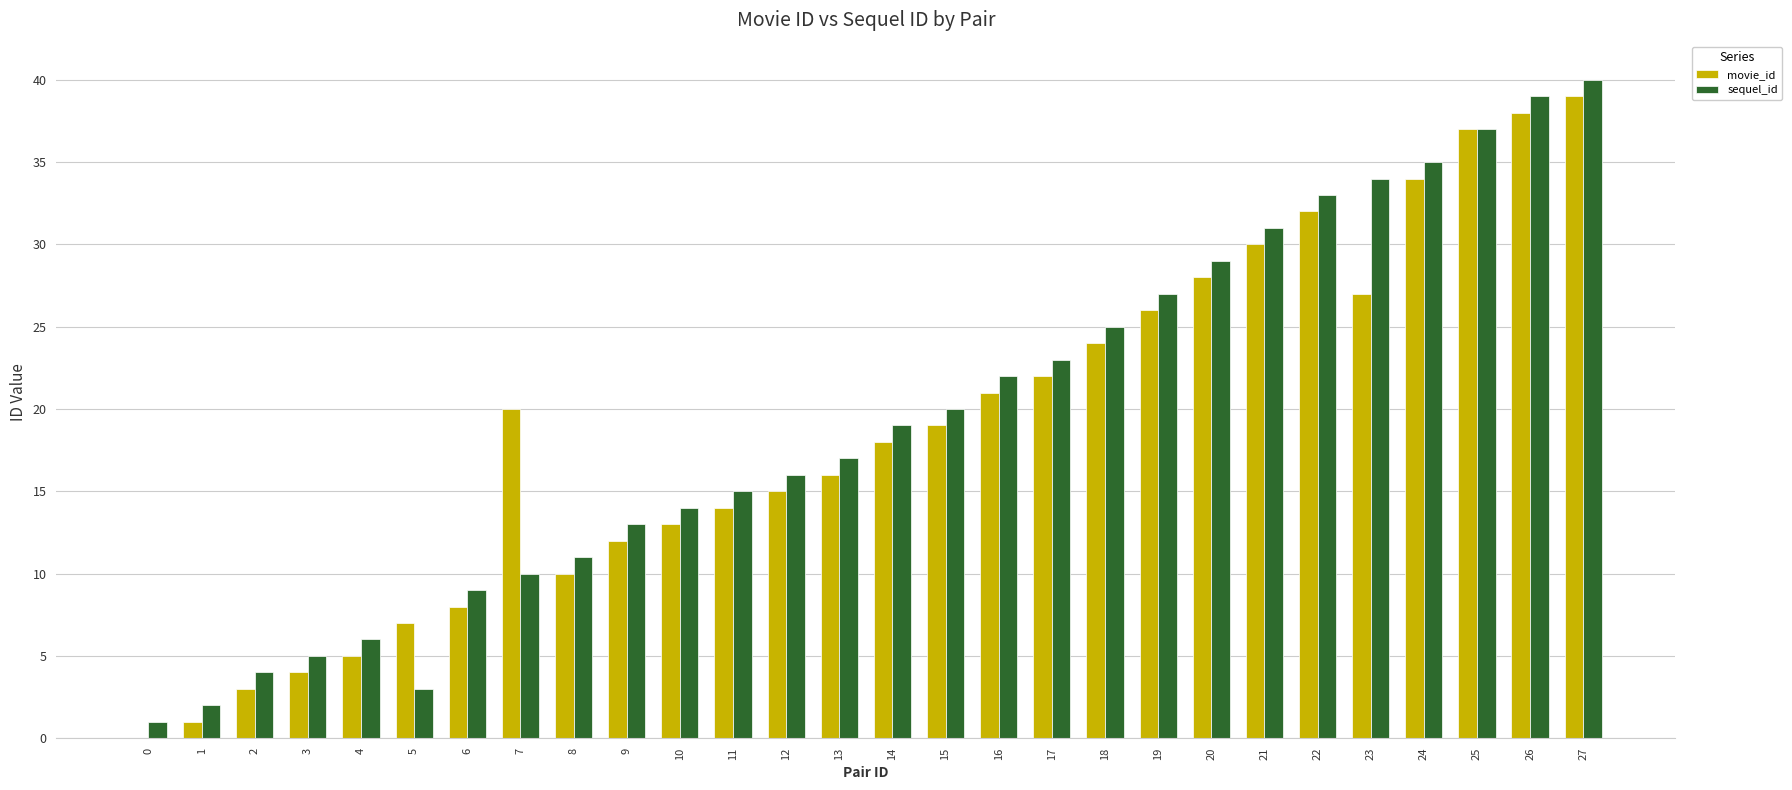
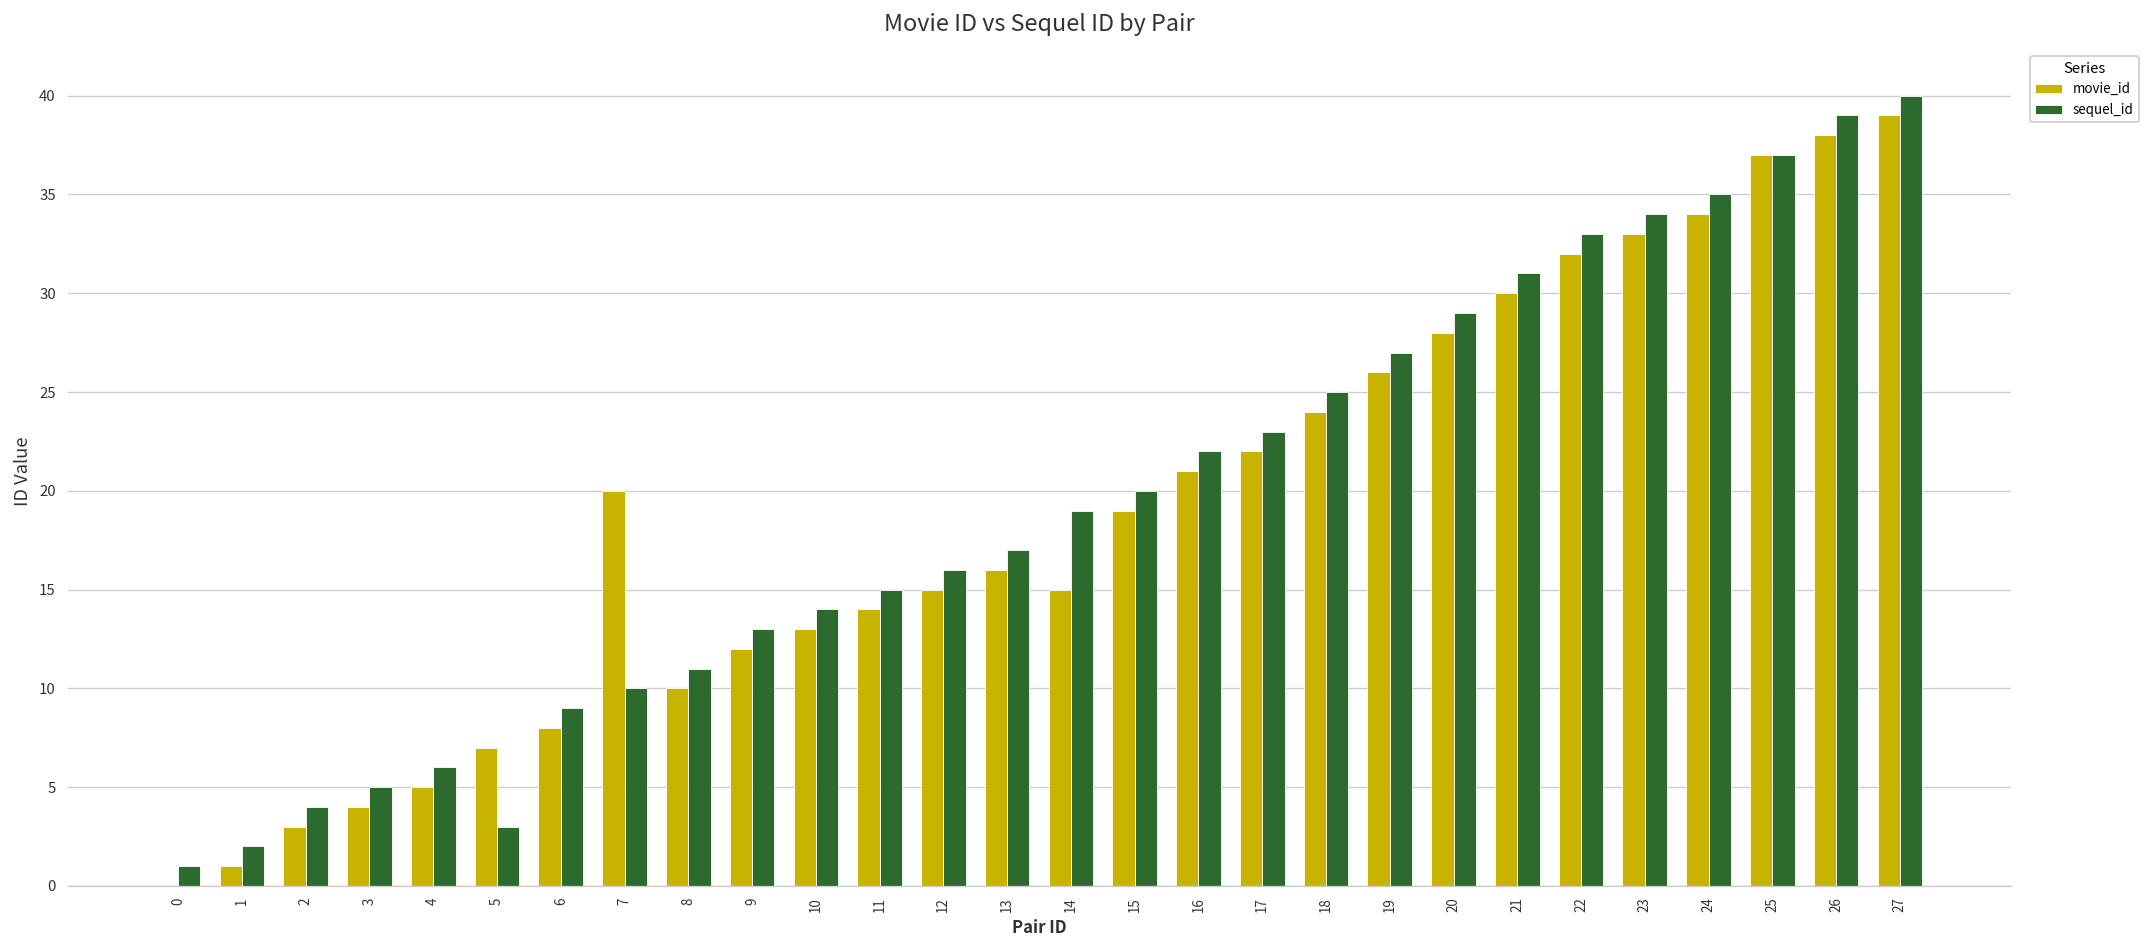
  {
    "movie_id": {
      "0": 0,
      "1": 1,
      "2": 3,
      "3": 4,
      "4": 5,
      "5": 7,
      "6": 8,
      "7": 20,
      "8": 10,
      "9": 12,
      "10": 13,
      "11": 14,
      "12": 15,
      "13": 16,
-     "14": 18,
+     "14": 15,
      "15": 19,
      "16": 21,
      "17": 22,
      "18": 24,
      "19": 26,
      "20": 28,
      "21": 30,
      "22": 32,
-     "23": 27,
+     "23": 33,
      "24": 34,
      "25": 37,
      "26": 38,
      "27": 39
    },
    "sequel_id": {
      "0": 1,
      "1": 2,
      "2": 4,
      "3": 5,
      "4": 6,
      "5": 3,
      "6": 9,
      "7": 10,
      "8": 11,
      "9": 13,
      "10": 14,
      "11": 15,
      "12": 16,
      "13": 17,
      "14": 19,
      "15": 20,
      "16": 22,
      "17": 23,
      "18": 25,
      "19": 27,
      "20": 29,
      "21": 31,
      "22": 33,
      "23": 34,
      "24": 35,
      "25": 37,
      "26": 39,
      "27": 40
    }
  }
